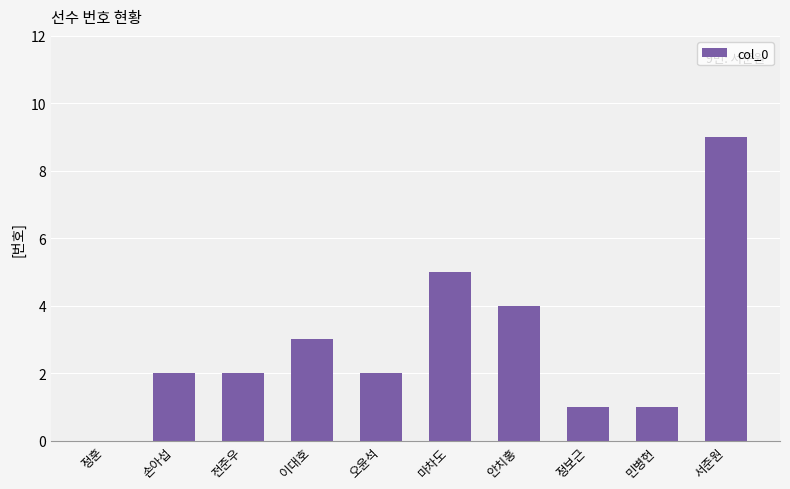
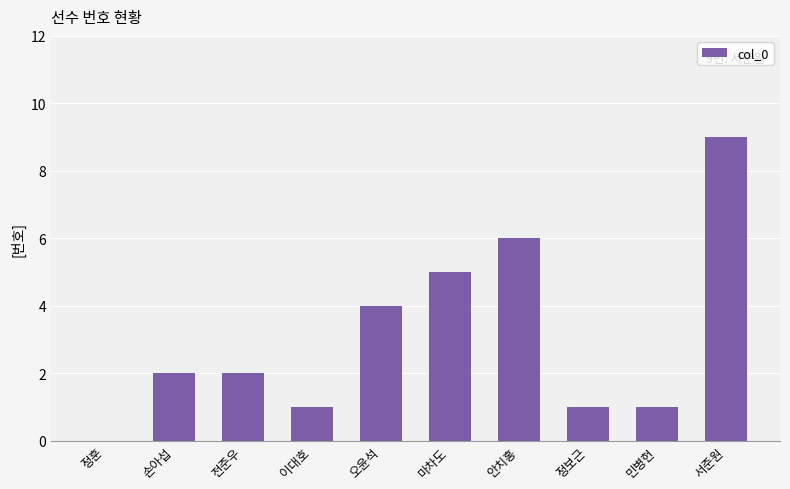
  {
    "정훈": 0,
    "손아섭": 2,
    "전준우": 2,
-   "이대호": 3,
-   "오윤석": 2,
+   "이대호": 1,
+   "오윤석": 4,
    "마차도": 5,
-   "안치홍": 4,
+   "안치홍": 6,
    "정보근": 1,
    "민병헌": 1,
    "서준원": 9
  }
